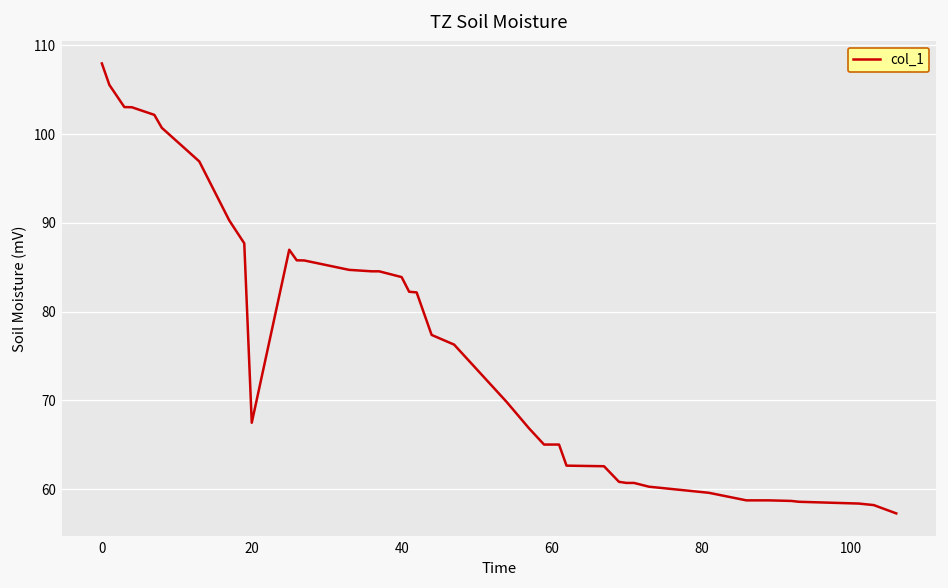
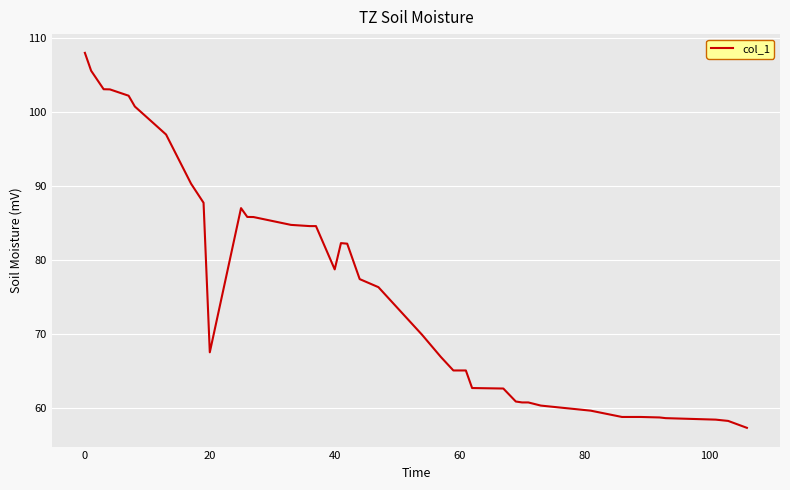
  {
    "0": 108,
    "20": 67,
-   "40": 84
+   "40": 79
  }
